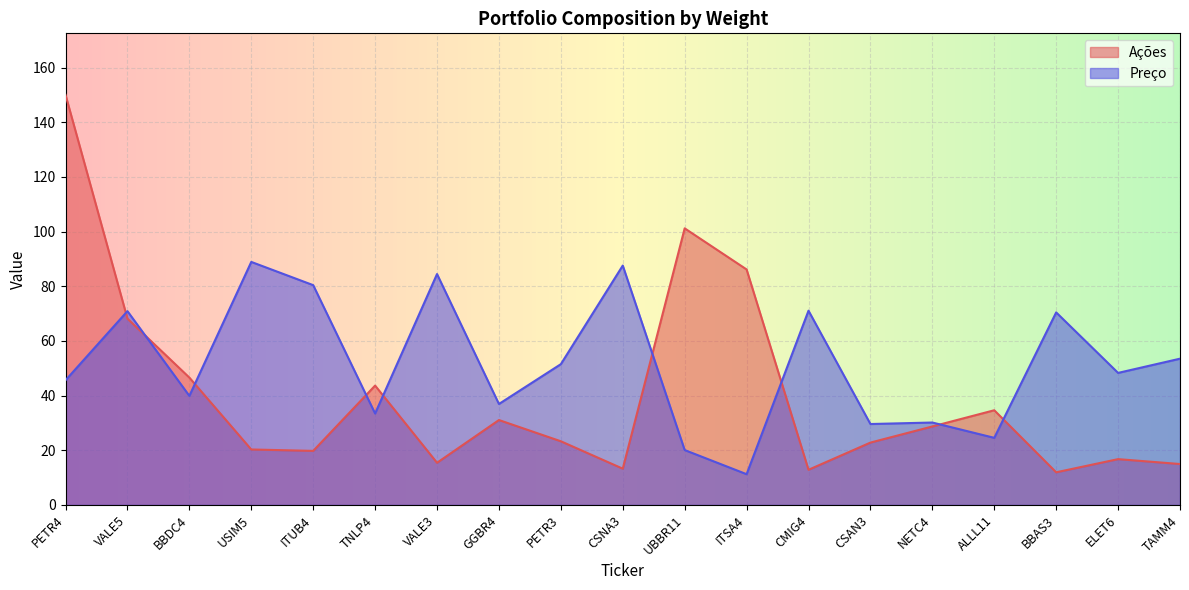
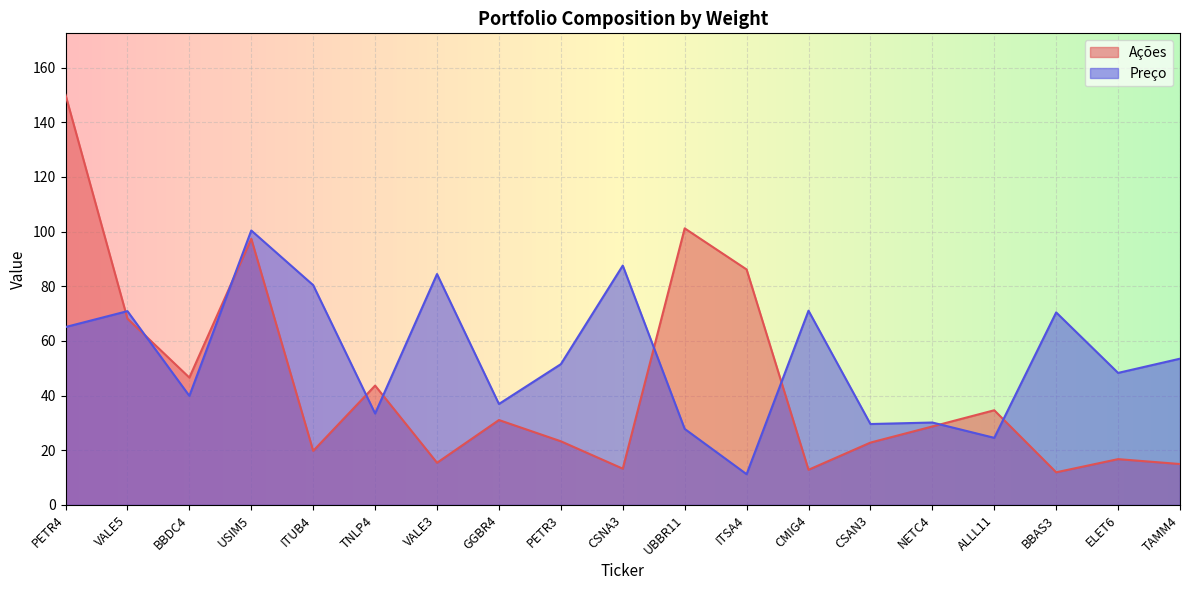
  {
    "Ações": {
      "PETR4": 150,
      "VALE5": 68,
      "BBDC4": 47,
-     "USIM5": 20,
+     "USIM5": 97,
      "ITUB4": 20,
      "TNLP4": 44,
      "VALE3": 15,
      "GGBR4": 31,
      "PETR3": 23,
      "CSNA3": 13,
      "UBBR11": 101,
      "ITSA4": 86,
      "CMIG4": 13,
      "CSAN3": 23,
      "NETC4": 29,
      "ALLL11": 35,
      "BBAS3": 12,
      "ELET6": 17,
      "TAMM4": 15
    },
    "Preço": {
-     "PETR4": 46,
+     "PETR4": 65,
      "VALE5": 71,
      "BBDC4": 40,
-     "USIM5": 89,
+     "USIM5": 100,
      "ITUB4": 80,
      "TNLP4": 33,
      "VALE3": 84,
      "GGBR4": 37,
      "PETR3": 52,
      "CSNA3": 88,
-     "UBBR11": 20,
+     "UBBR11": 28,
      "ITSA4": 11,
      "CMIG4": 71,
      "CSAN3": 30,
      "NETC4": 30,
      "ALLL11": 25,
      "BBAS3": 70,
      "ELET6": 48,
      "TAMM4": 54
    }
  }
